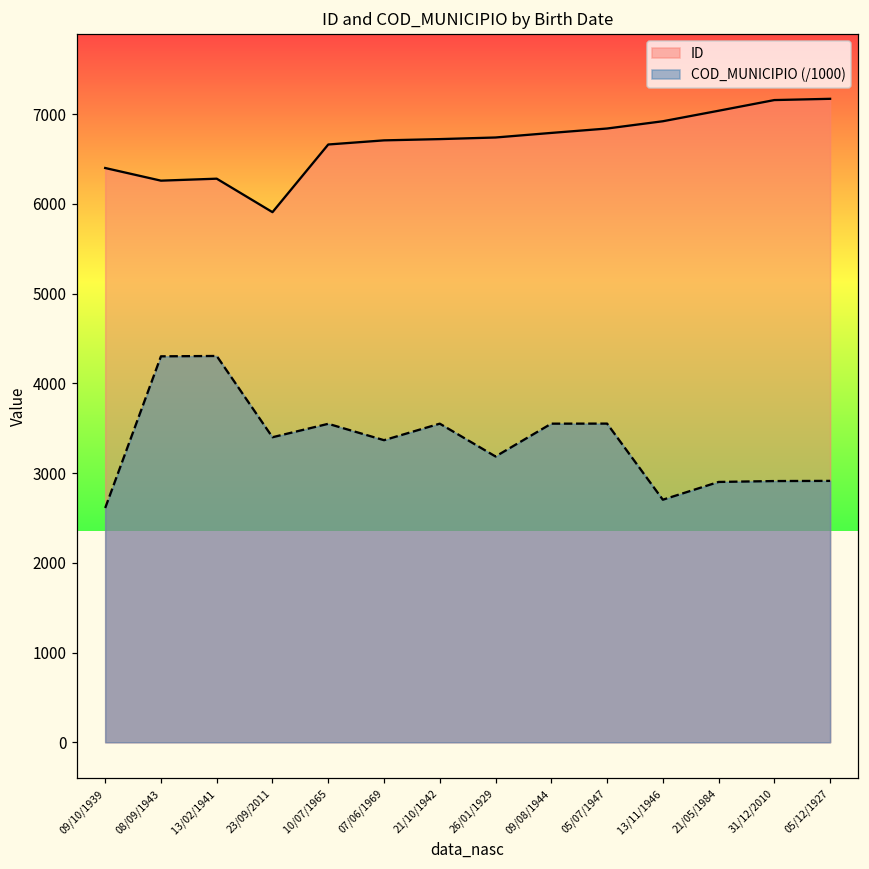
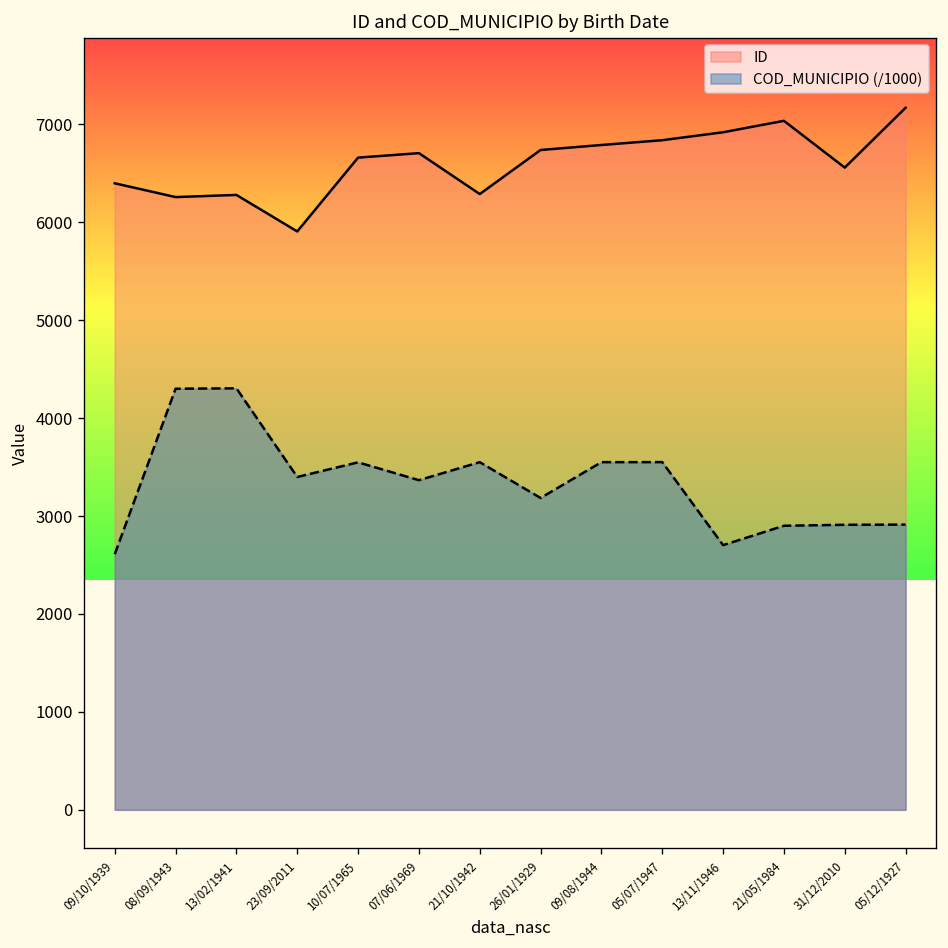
  {
    "ID": {
      "09/10/1939": 6400,
      "08/09/1943": 6300,
      "13/02/1941": 6300,
      "23/09/2011": 5900,
      "10/07/1965": 6700,
      "07/06/1969": 6700,
-     "21/10/1942": 6700,
+     "21/10/1942": 6300,
      "26/01/1929": 6700,
      "09/08/1944": 6800,
      "05/07/1947": 6800,
      "13/11/1946": 6900,
      "21/05/1984": 7000,
-     "31/12/2010": 7200,
+     "31/12/2010": 6600,
      "05/12/1927": 7200
    },
    "COD_MUNICIPIO (/1000)": {
      "09/10/1939": 2600,
      "08/09/1943": 4300,
      "13/02/1941": 4300,
      "23/09/2011": 3400,
      "10/07/1965": 3500,
      "07/06/1969": 3400,
      "21/10/1942": 3600,
      "26/01/1929": 3200,
      "09/08/1944": 3600,
      "05/07/1947": 3600,
      "13/11/1946": 2700,
      "21/05/1984": 2900,
      "31/12/2010": 2900,
      "05/12/1927": 2900
    }
  }
